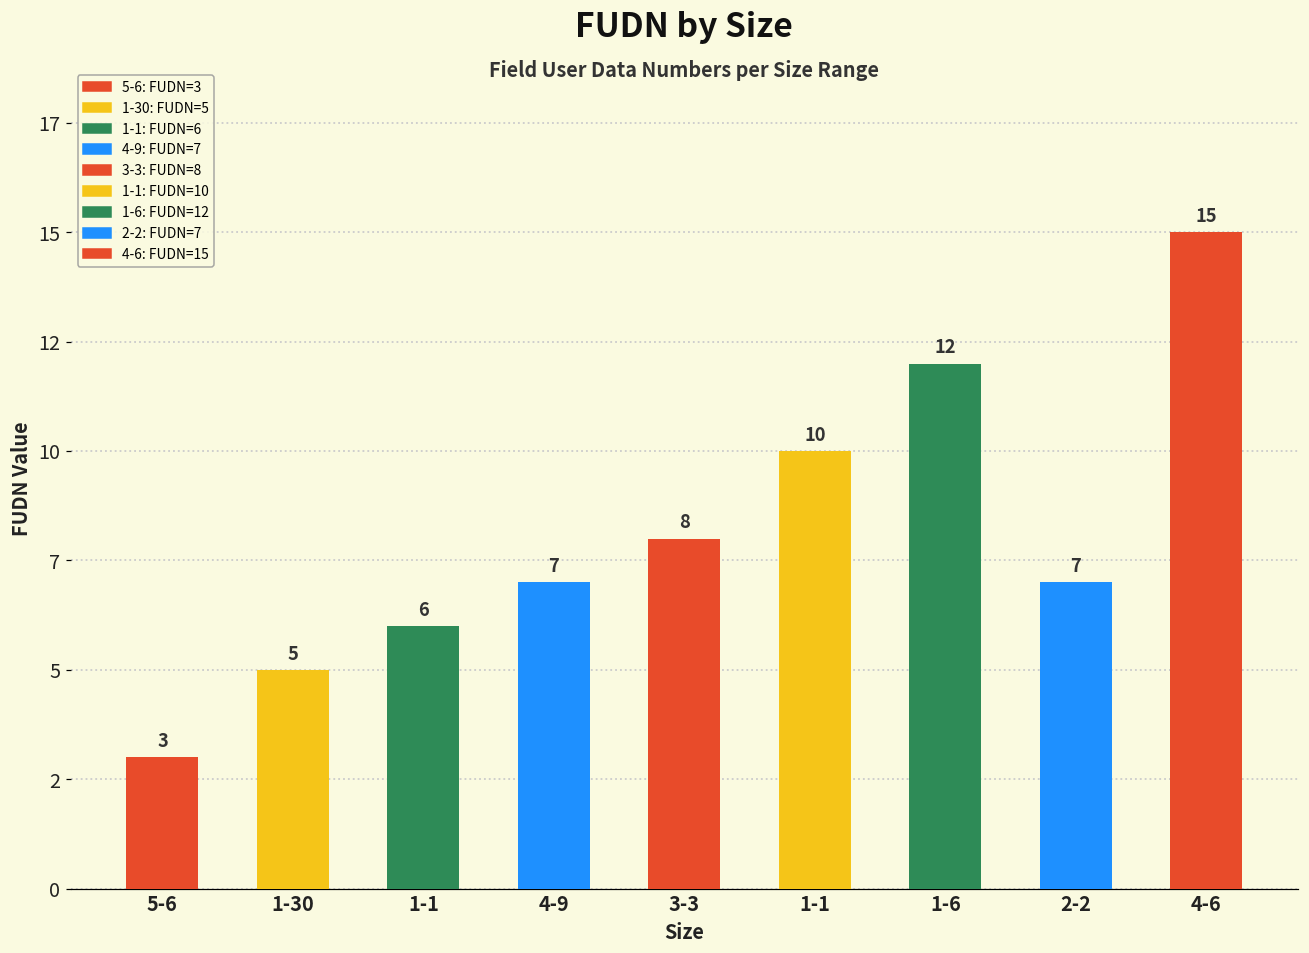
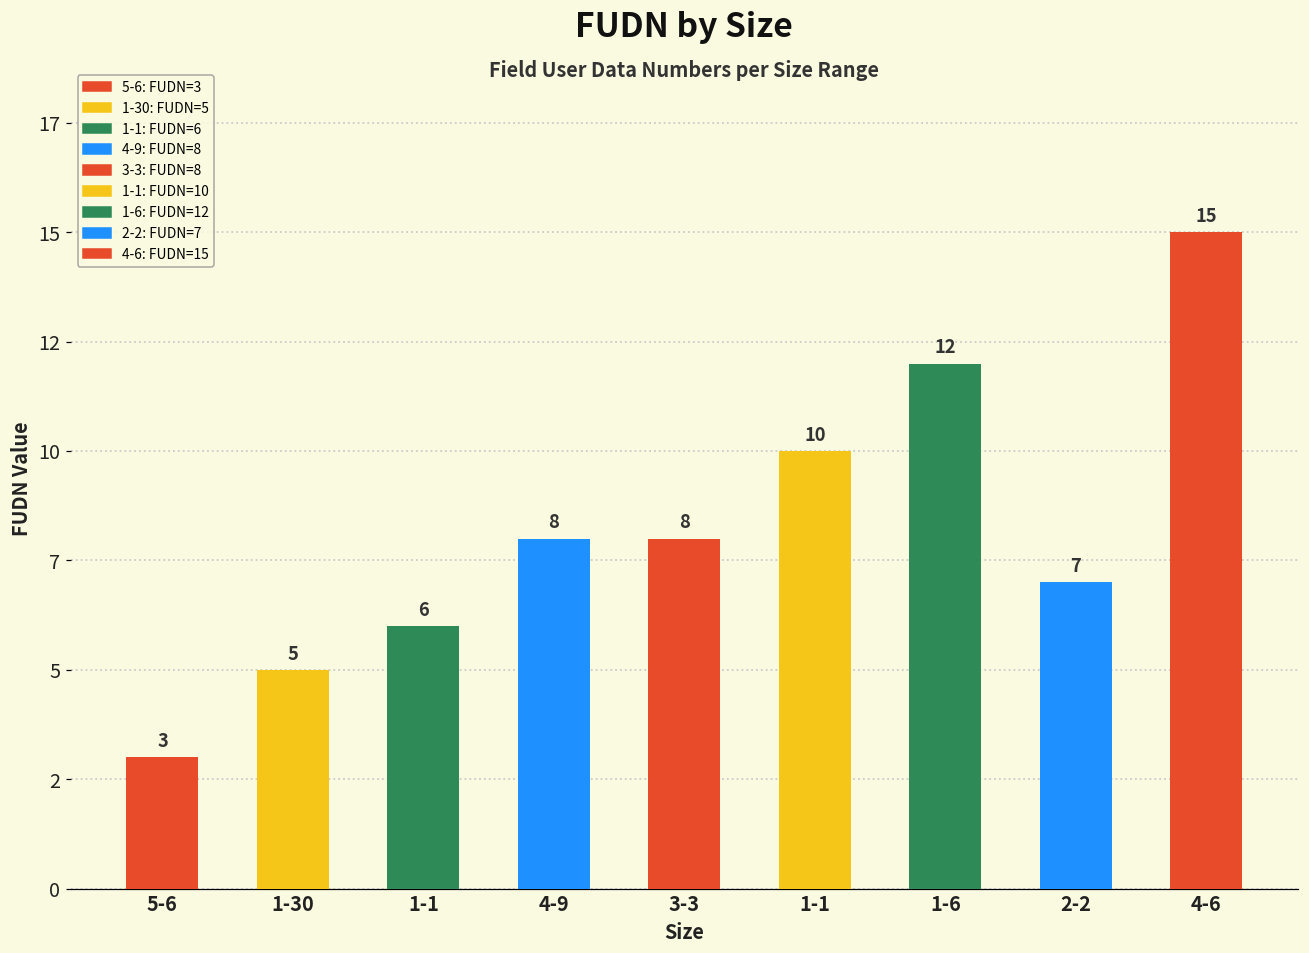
  {
    "5-6": 3,
    "1-30": 5,
-   "4-9": 7,
+   "4-9": 8,
    "3-3": 8,
    "1-6": 12,
    "2-2": 7,
    "4-6": 15
  }
